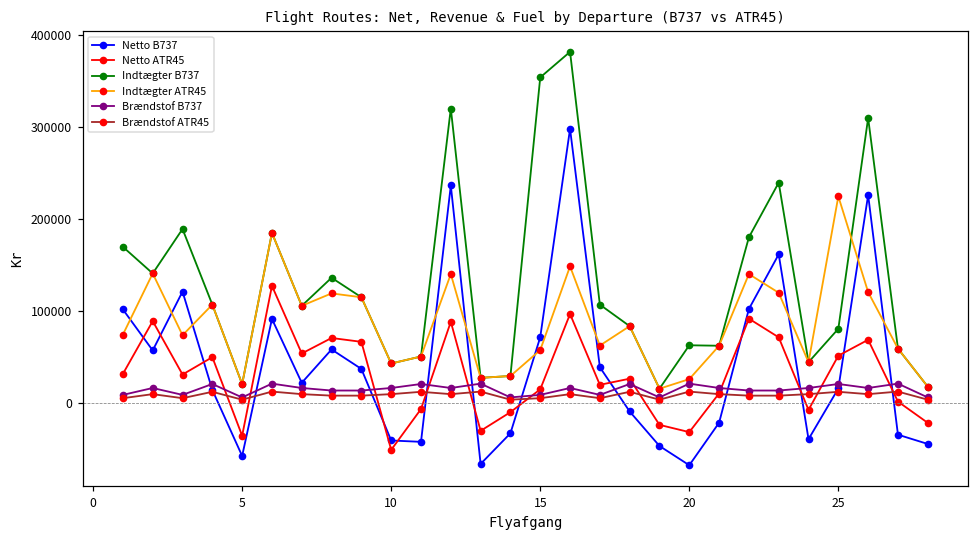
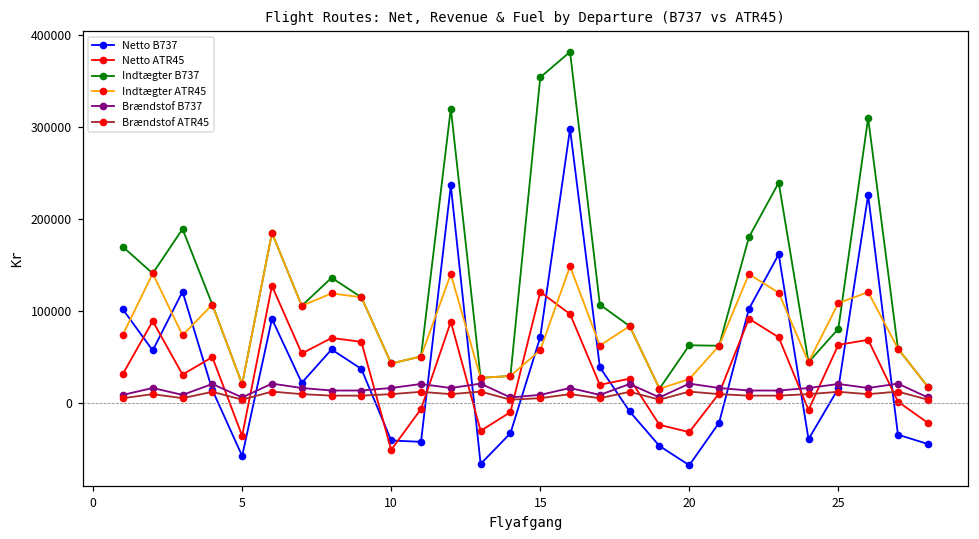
  {
    "Netto B737": {
      "5": -60000,
      "10": -40000,
      "15": 70000,
      "20": -70000,
      "25": 20000
    },
    "Netto ATR45": {
      "5": -40000,
      "10": -50000,
-     "15": 10000,
+     "15": 120000,
      "20": -30000,
-     "25": 50000
+     "25": 60000
    },
    "Indtægter B737": {
      "15": 350000,
      "20": 60000,
      "25": 80000
    },
    "Indtægter ATR45": {
      "15": 60000,
      "20": 30000,
-     "25": 220000
+     "25": 110000
    },
    "Brændstof B737": {
      "10": 20000,
      "15": 10000,
      "20": 20000,
      "25": 20000
    },
    "Brændstof ATR45": {
      "10": 10000,
      "15": 10000,
      "20": 10000,
      "25": 10000
    }
  }
